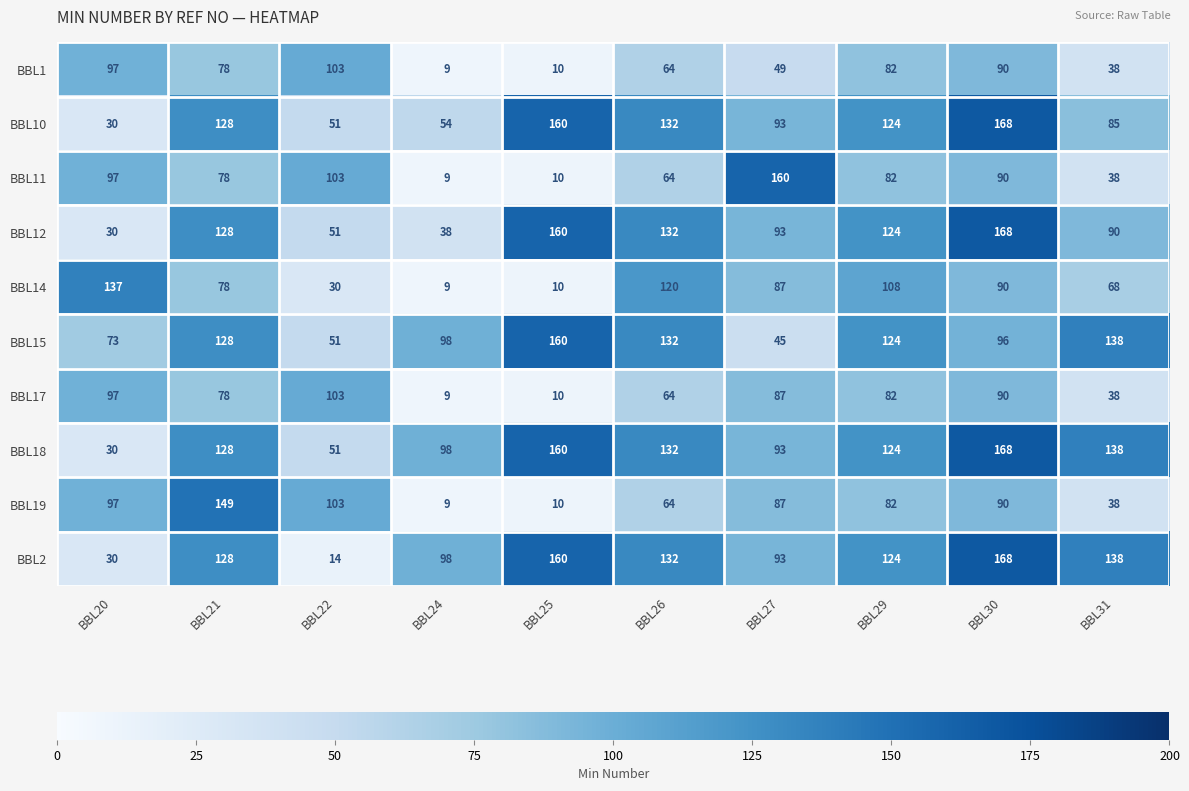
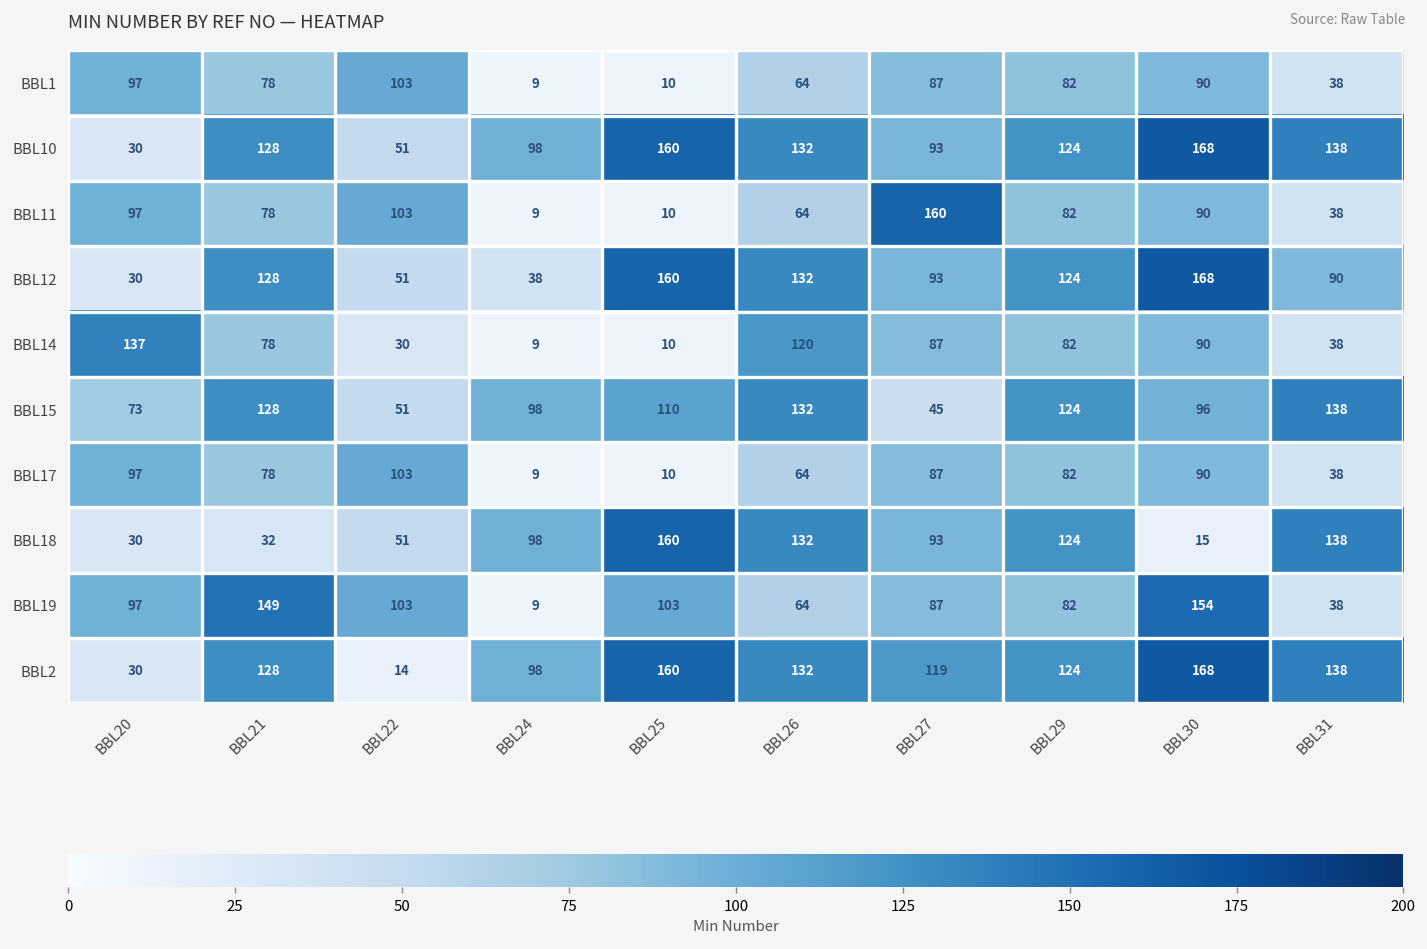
  {
    "BBL1": {
      "BBL20": 97,
      "BBL21": 78,
      "BBL22": 103,
      "BBL24": 9,
      "BBL25": 10,
      "BBL26": 64,
-     "BBL27": 49,
+     "BBL27": 87,
      "BBL29": 82,
      "BBL30": 90,
      "BBL31": 38
    },
    "BBL10": {
      "BBL20": 30,
      "BBL21": 128,
      "BBL22": 51,
-     "BBL24": 54,
+     "BBL24": 98,
      "BBL25": 160,
      "BBL26": 132,
      "BBL27": 93,
      "BBL29": 124,
      "BBL30": 168,
-     "BBL31": 85
+     "BBL31": 138
    },
    "BBL11": {
      "BBL20": 97,
      "BBL21": 78,
      "BBL22": 103,
      "BBL24": 9,
      "BBL25": 10,
      "BBL26": 64,
      "BBL27": 160,
      "BBL29": 82,
      "BBL30": 90,
      "BBL31": 38
    },
    "BBL12": {
      "BBL20": 30,
      "BBL21": 128,
      "BBL22": 51,
      "BBL24": 38,
      "BBL25": 160,
      "BBL26": 132,
      "BBL27": 93,
      "BBL29": 124,
      "BBL30": 168,
      "BBL31": 90
    },
    "BBL14": {
      "BBL20": 137,
      "BBL21": 78,
      "BBL22": 30,
      "BBL24": 9,
      "BBL25": 10,
      "BBL26": 120,
      "BBL27": 87,
-     "BBL29": 108,
+     "BBL29": 82,
      "BBL30": 90,
-     "BBL31": 68
+     "BBL31": 38
    },
    "BBL15": {
      "BBL20": 73,
      "BBL21": 128,
      "BBL22": 51,
      "BBL24": 98,
-     "BBL25": 160,
+     "BBL25": 110,
      "BBL26": 132,
      "BBL27": 45,
      "BBL29": 124,
      "BBL30": 96,
      "BBL31": 138
    },
    "BBL17": {
      "BBL20": 97,
      "BBL21": 78,
      "BBL22": 103,
      "BBL24": 9,
      "BBL25": 10,
      "BBL26": 64,
      "BBL27": 87,
      "BBL29": 82,
      "BBL30": 90,
      "BBL31": 38
    },
    "BBL18": {
      "BBL20": 30,
-     "BBL21": 128,
+     "BBL21": 32,
      "BBL22": 51,
      "BBL24": 98,
      "BBL25": 160,
      "BBL26": 132,
      "BBL27": 93,
      "BBL29": 124,
-     "BBL30": 168,
+     "BBL30": 15,
      "BBL31": 138
    },
    "BBL19": {
      "BBL20": 97,
      "BBL21": 149,
      "BBL22": 103,
      "BBL24": 9,
-     "BBL25": 10,
+     "BBL25": 103,
      "BBL26": 64,
      "BBL27": 87,
      "BBL29": 82,
-     "BBL30": 90,
+     "BBL30": 154,
      "BBL31": 38
    },
    "BBL2": {
      "BBL20": 30,
      "BBL21": 128,
      "BBL22": 14,
      "BBL24": 98,
      "BBL25": 160,
      "BBL26": 132,
-     "BBL27": 93,
+     "BBL27": 119,
      "BBL29": 124,
      "BBL30": 168,
      "BBL31": 138
    }
  }
